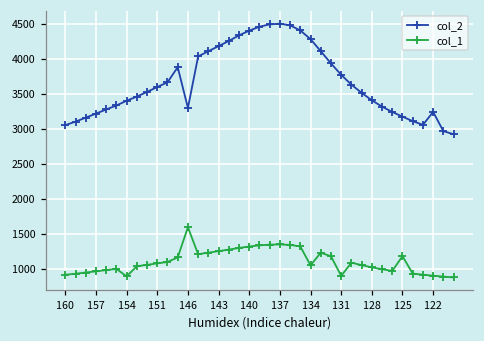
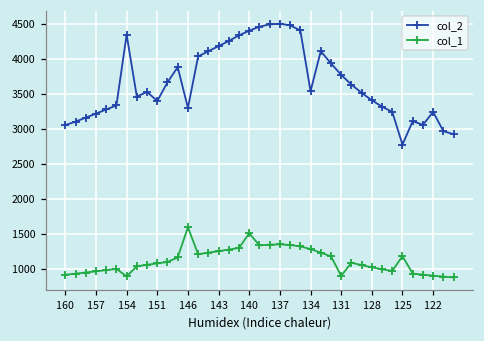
  {
    "col_2": {
      "160": 3100,
      "157": 3200,
-     "154": 3400,
-     "151": 3600,
+     "154": 4300,
+     "151": 3400,
      "146": 3300,
      "143": 4200,
      "140": 4400,
      "137": 4500,
-     "134": 4300,
+     "134": 3500,
      "131": 3800,
      "128": 3400,
-     "125": 3200,
+     "125": 2800,
      "122": 3200
    },
    "col_1": {
      "160": 900,
      "157": 1000,
      "154": 900,
      "151": 1100,
      "146": 1600,
      "143": 1300,
-     "140": 1300,
+     "140": 1500,
      "137": 1300,
-     "134": 1000,
+     "134": 1300,
      "131": 900,
      "128": 1000,
      "125": 1200,
      "122": 900
    }
  }
